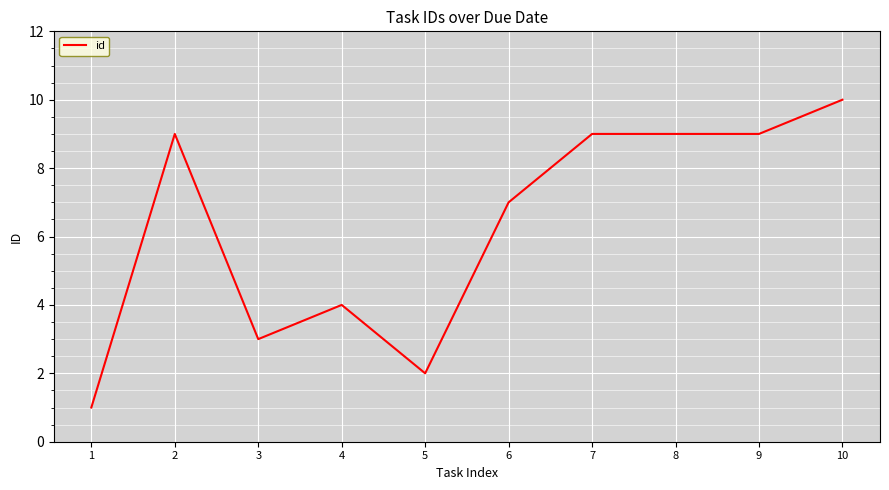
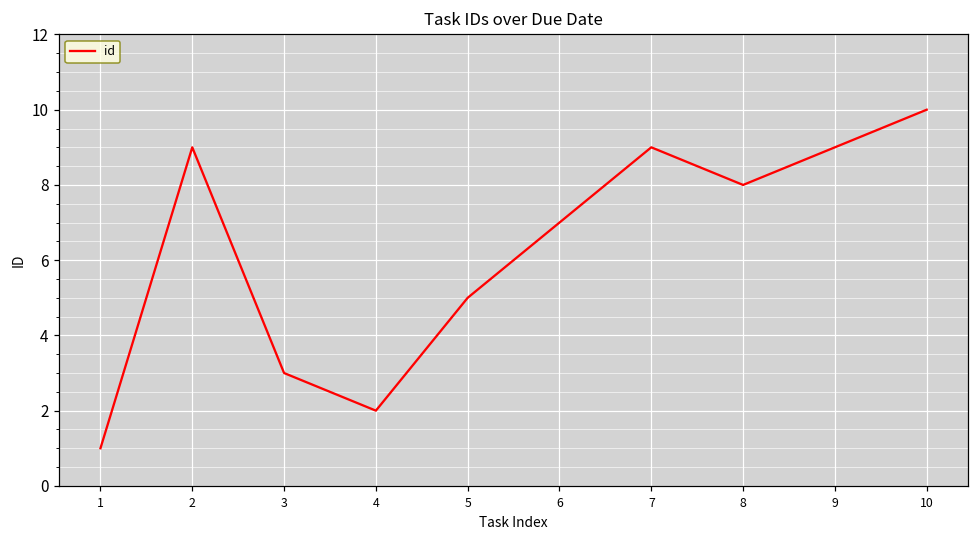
  {
    "1": 1,
    "2": 9,
    "3": 3,
-   "4": 4,
-   "5": 2,
+   "4": 2,
+   "5": 5,
    "6": 7,
    "7": 9,
-   "8": 9,
+   "8": 8,
    "9": 9,
    "10": 10
  }
